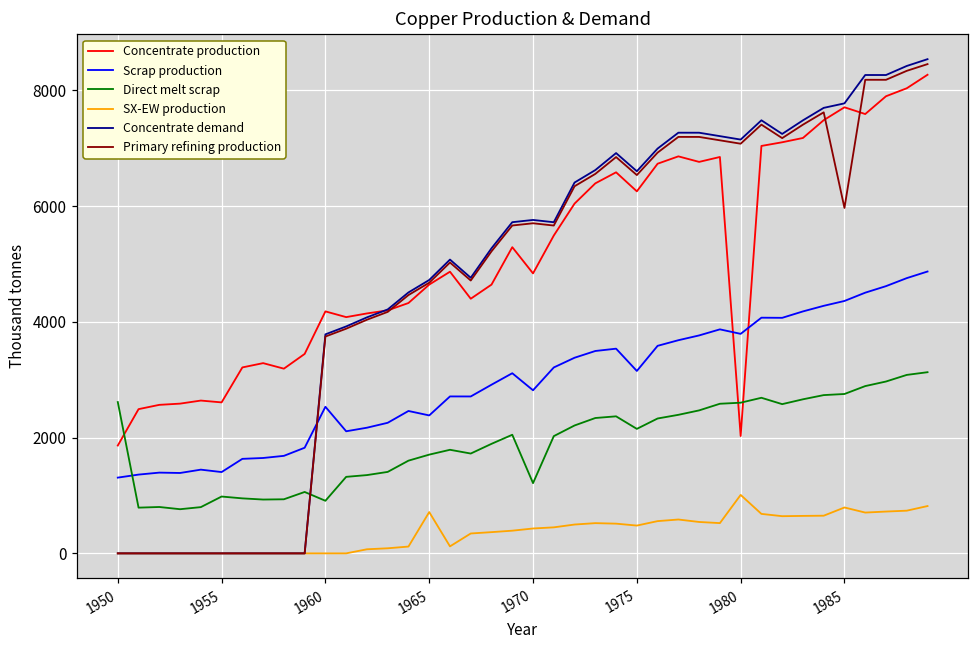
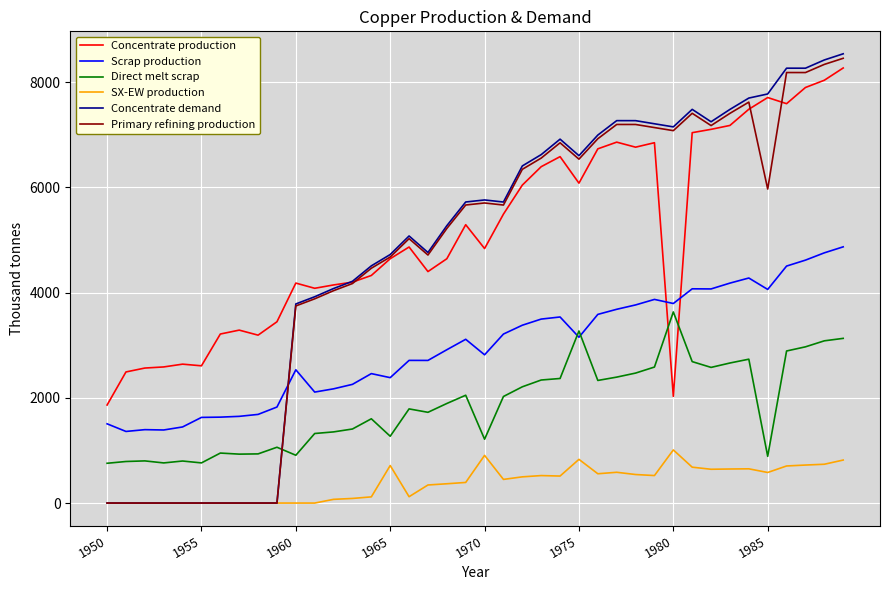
  {
    "Concentrate production": {
      "1950": 1900,
      "1955": 2600,
      "1960": 4200,
      "1970": 4800,
-     "1975": 6300,
+     "1975": 6100,
      "1980": 2000,
      "1985": 7700
    },
    "Scrap production": {
-     "1950": 1300,
-     "1955": 1400,
+     "1950": 1500,
+     "1955": 1600,
      "1960": 2500,
      "1965": 2400,
      "1970": 2800,
      "1975": 3200,
      "1980": 3800,
-     "1985": 4400
+     "1985": 4100
    },
    "Direct melt scrap": {
-     "1950": 2600,
-     "1955": 1000,
+     "1950": 800,
+     "1955": 800,
      "1960": 900,
-     "1965": 1700,
+     "1965": 1300,
      "1970": 1200,
-     "1975": 2200,
-     "1980": 2600,
-     "1985": 2800
+     "1975": 3300,
+     "1980": 3600,
+     "1985": 900
    },
    "SX-EW production": {
      "1960": 0,
      "1965": 700,
-     "1970": 400,
-     "1975": 500,
+     "1970": 900,
+     "1975": 800,
      "1980": 1000,
-     "1985": 800
+     "1985": 600
    },
    "Concentrate demand": {
      "1970": 5800,
      "1975": 6600,
      "1980": 7100,
      "1985": 7800
    },
    "Primary refining production": {
      "1970": 5700,
      "1975": 6500,
      "1980": 7100,
      "1985": 6000
    }
  }
